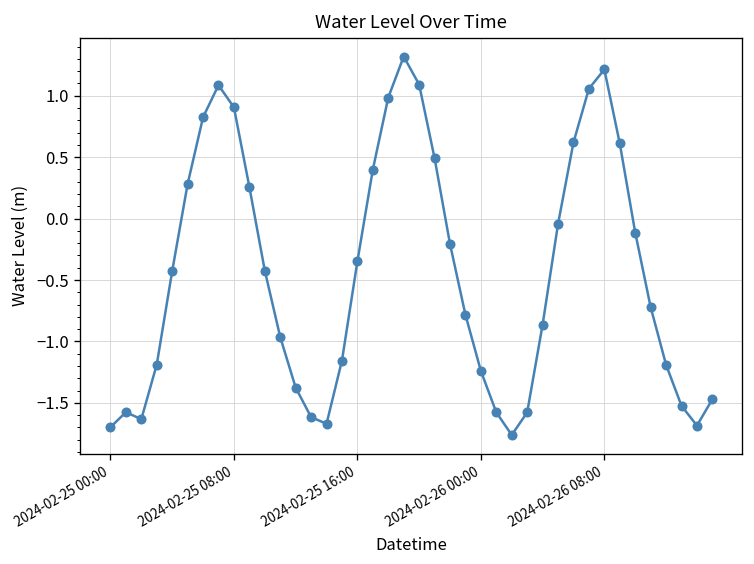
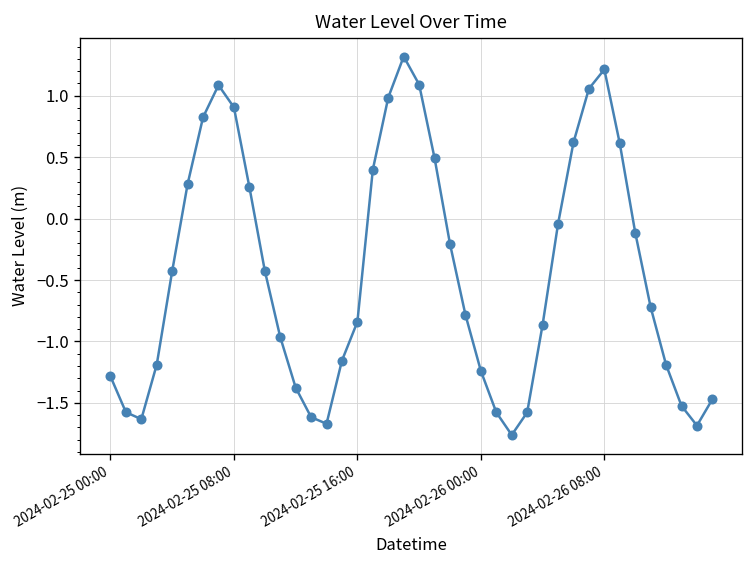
  {
-   "2024-02-25 00:00": -1.70,
+   "2024-02-25 00:00": -1.28,
    "2024-02-25 08:00": 0.91,
-   "2024-02-25 16:00": -0.35,
+   "2024-02-25 16:00": -0.84,
    "2024-02-26 00:00": -1.24,
    "2024-02-26 08:00": 1.21
  }
